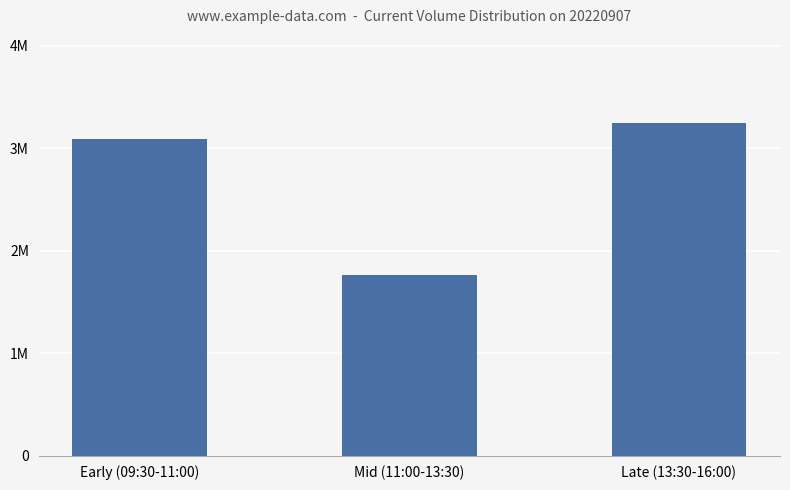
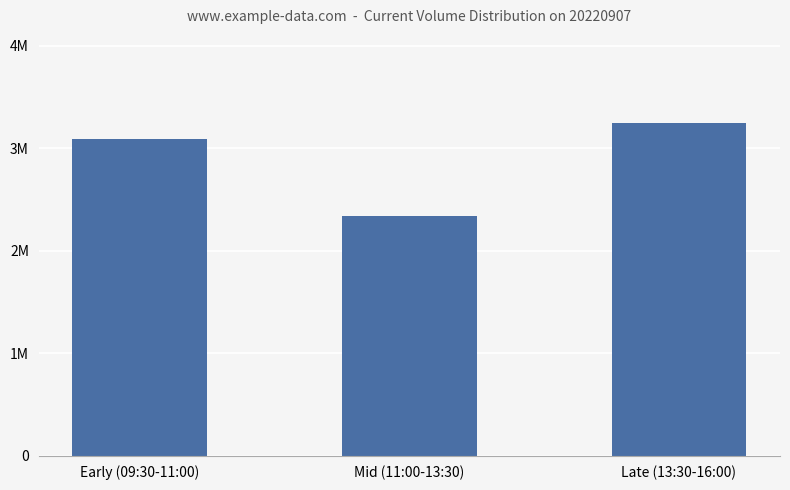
  {
    "Early (09:30-11:00)": 3090000,
-   "Mid (11:00-13:30)": 1760000,
+   "Mid (11:00-13:30)": 2340000,
    "Late (13:30-16:00)": 3240000
  }
